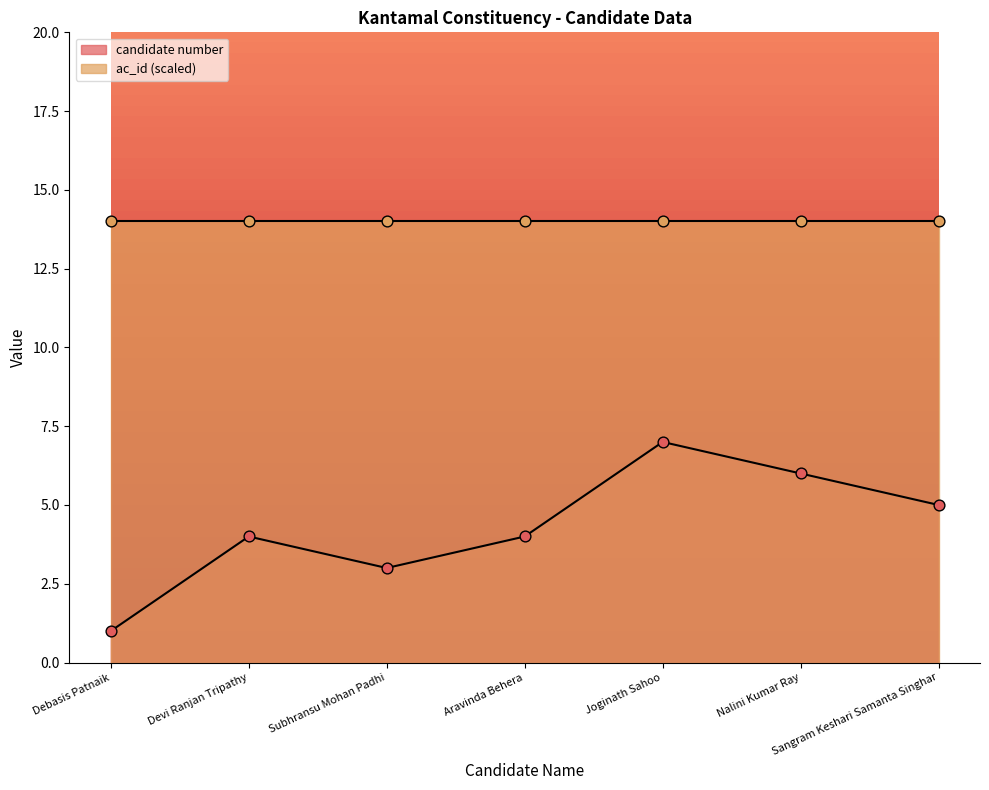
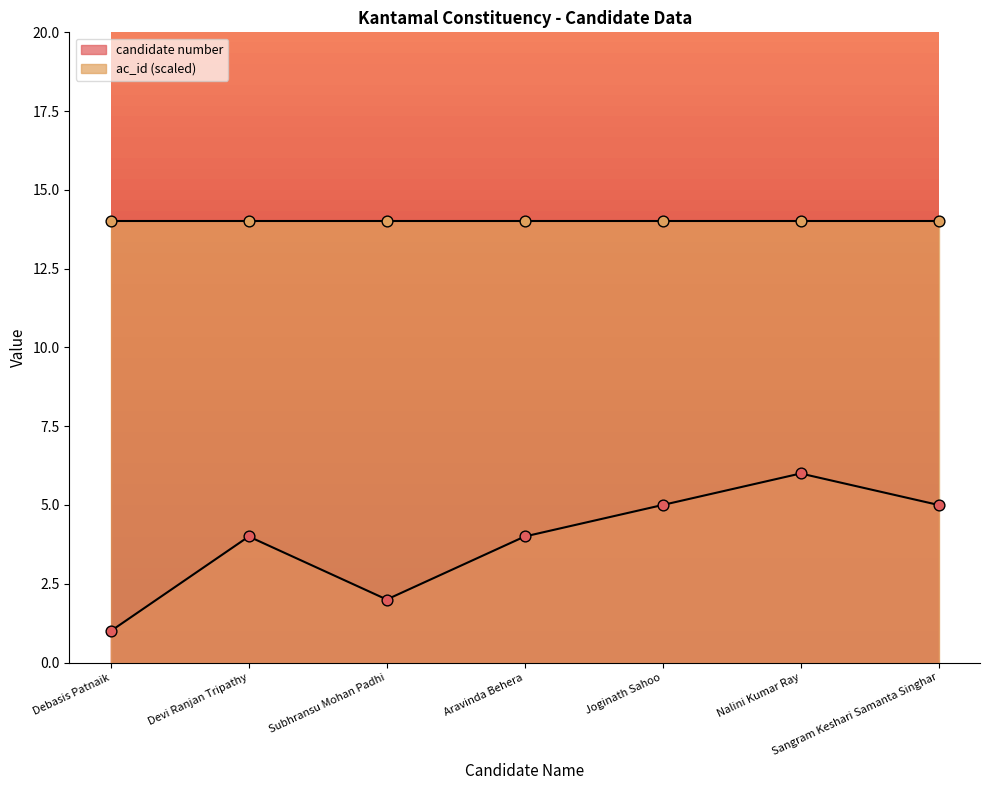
  {
    "candidate number": {
      "Debasis Patnaik": 1,
      "Devi Ranjan Tripathy": 4,
-     "Subhransu Mohan Padhi": 3,
+     "Subhransu Mohan Padhi": 2,
      "Aravinda Behera": 4,
-     "Joginath Sahoo": 7,
+     "Joginath Sahoo": 5,
      "Nalini Kumar Ray": 6,
      "Sangram Keshari Samanta Singhar": 5
    },
    "ac_id (scaled)": {
      "Debasis Patnaik": 14,
      "Devi Ranjan Tripathy": 14,
      "Subhransu Mohan Padhi": 14,
      "Aravinda Behera": 14,
      "Joginath Sahoo": 14,
      "Nalini Kumar Ray": 14,
      "Sangram Keshari Samanta Singhar": 14
    }
  }
